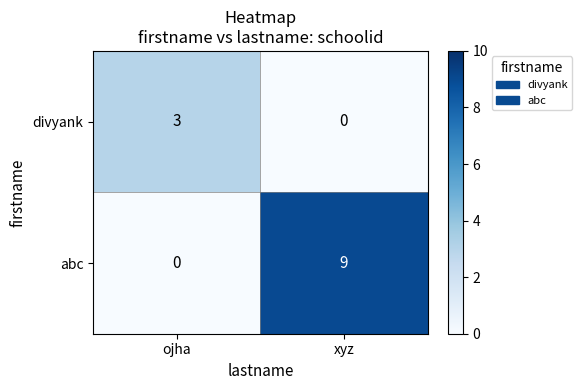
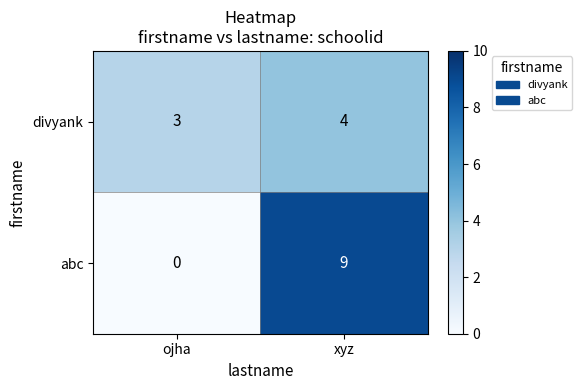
  {
    "divyank": {
      "ojha": 3,
-     "xyz": 0
+     "xyz": 4
    },
    "abc": {
      "ojha": 0,
      "xyz": 9
    }
  }
